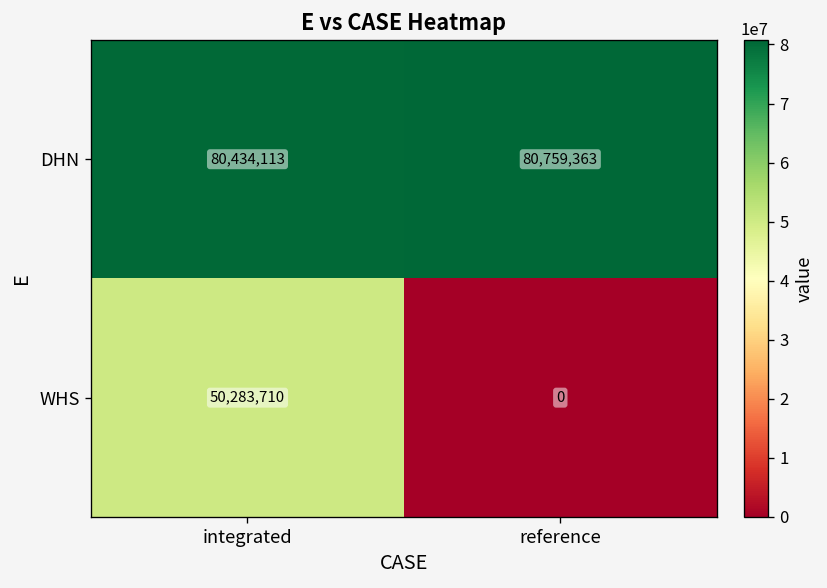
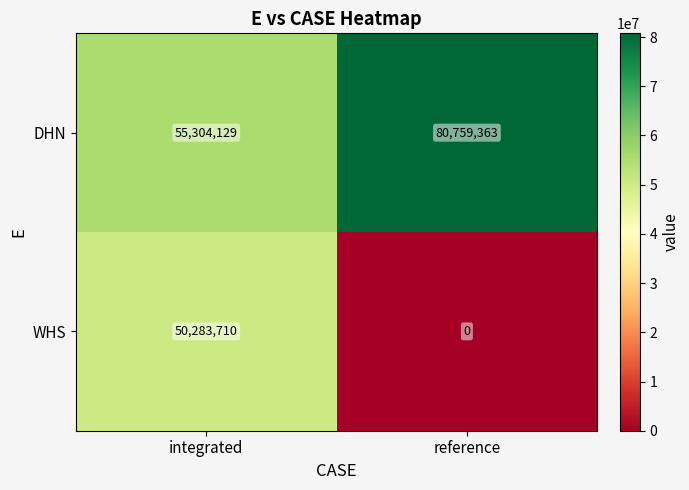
  {
    "DHN": {
-     "integrated": "80,434,113"
+     "integrated": "55,304,129"
    }
  }
